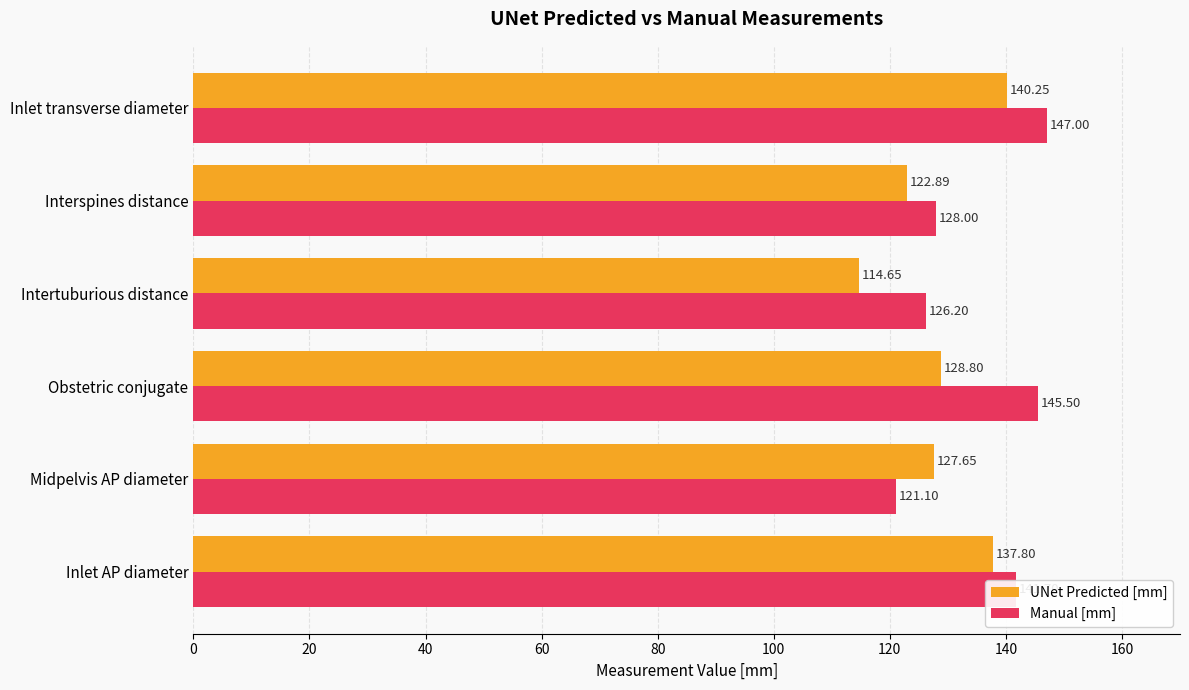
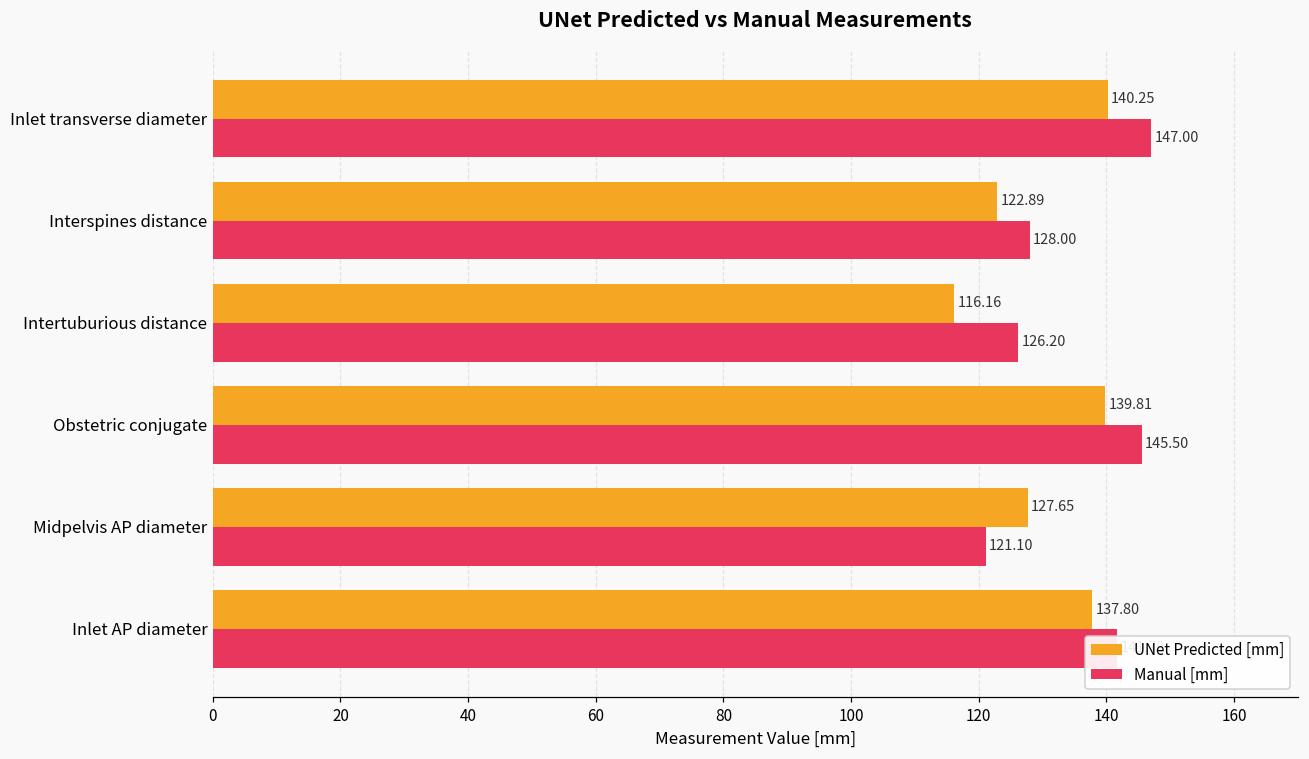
  {
    "UNet Predicted [mm]": {
      "Inlet transverse diameter": 140.25,
      "Interspines distance": 122.89,
-     "Intertuburious distance": 114.65,
-     "Obstetric conjugate": 128.80,
+     "Intertuburious distance": 116.16,
+     "Obstetric conjugate": 139.81,
      "Midpelvis AP diameter": 127.65,
      "Inlet AP diameter": 137.80
    },
    "Manual [mm]": {
      "Inlet transverse diameter": 147.00,
      "Interspines distance": 128.00,
      "Intertuburious distance": 126.20,
      "Obstetric conjugate": 145.50,
      "Midpelvis AP diameter": 121.10
    }
  }
